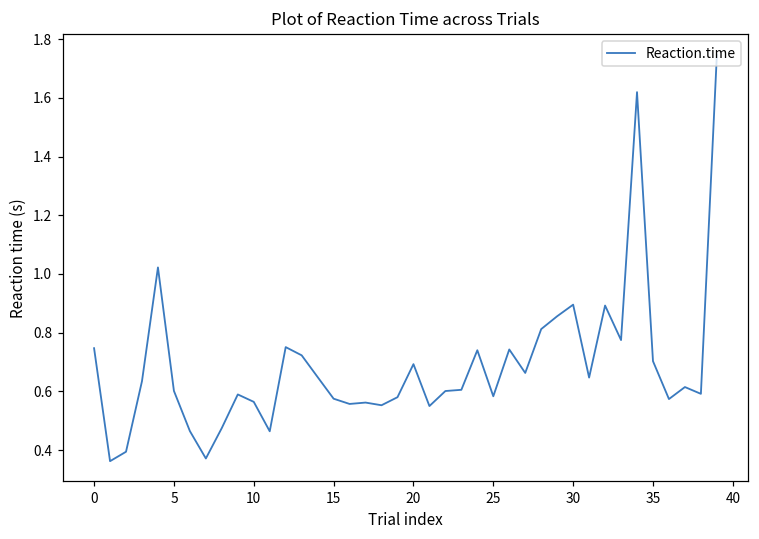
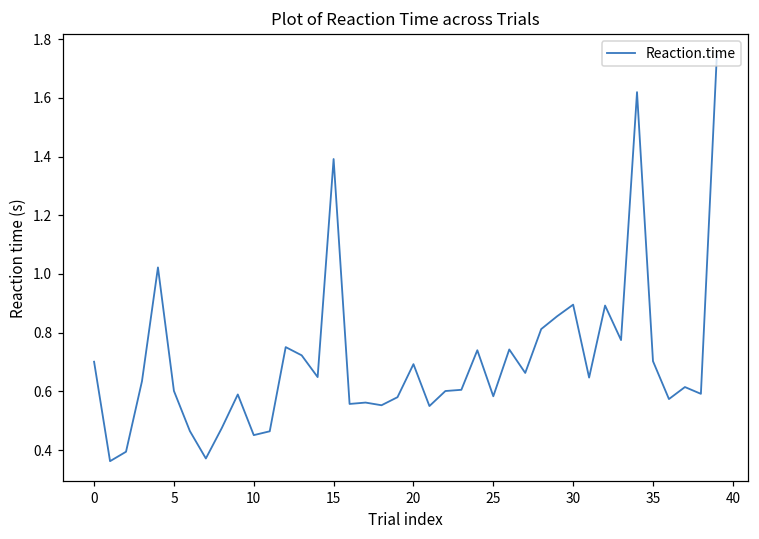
  {
-   "0": 0.75,
+   "0": 0.70,
    "5": 0.60,
-   "10": 0.56,
-   "15": 0.58,
+   "10": 0.45,
+   "15": 1.39,
    "20": 0.69,
    "25": 0.58,
    "30": 0.90,
    "35": 0.70
  }
